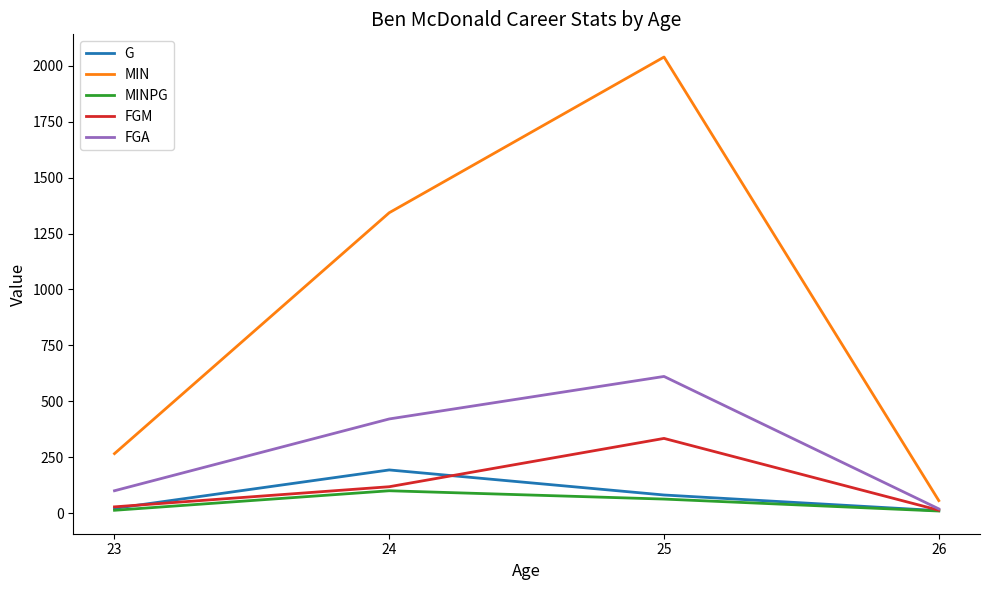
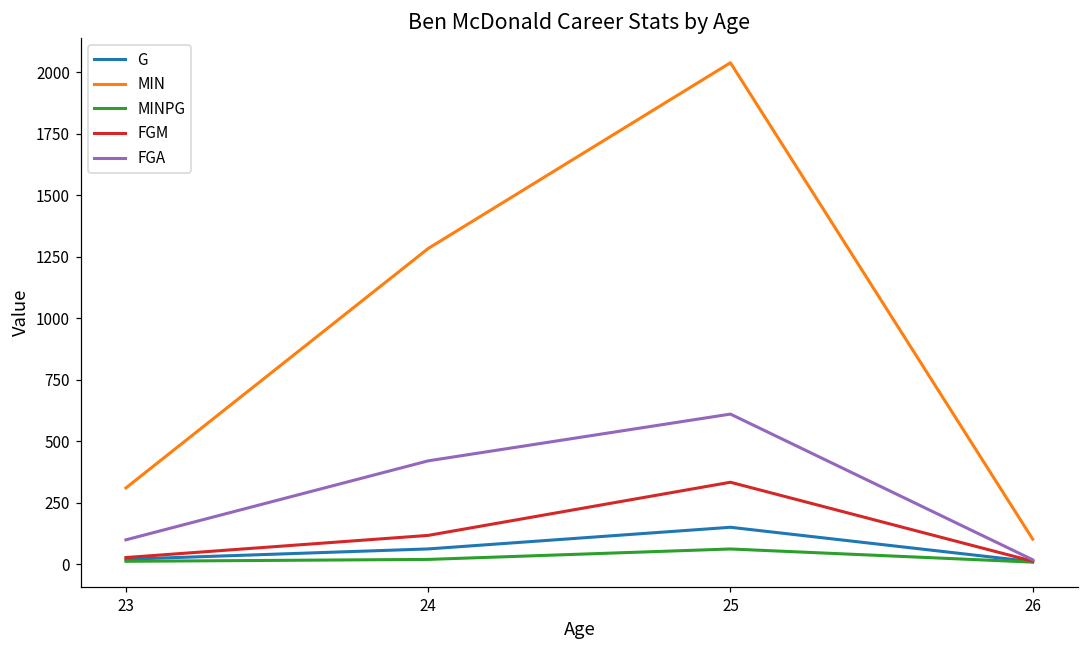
  {
    "G": {
-     "24": 190,
-     "25": 80
+     "24": 60,
+     "25": 150
    },
    "MIN": {
-     "23": 270,
-     "24": 1340,
+     "23": 310,
+     "24": 1280,
      "25": 2040,
-     "26": 60
+     "26": 100
    },
    "MINPG": {
-     "24": 100,
+     "24": 20,
      "25": 60
    },
    "FGM": {
      "24": 120,
      "25": 330
    },
    "FGA": {
      "23": 100,
      "24": 420,
      "25": 610
    }
  }
